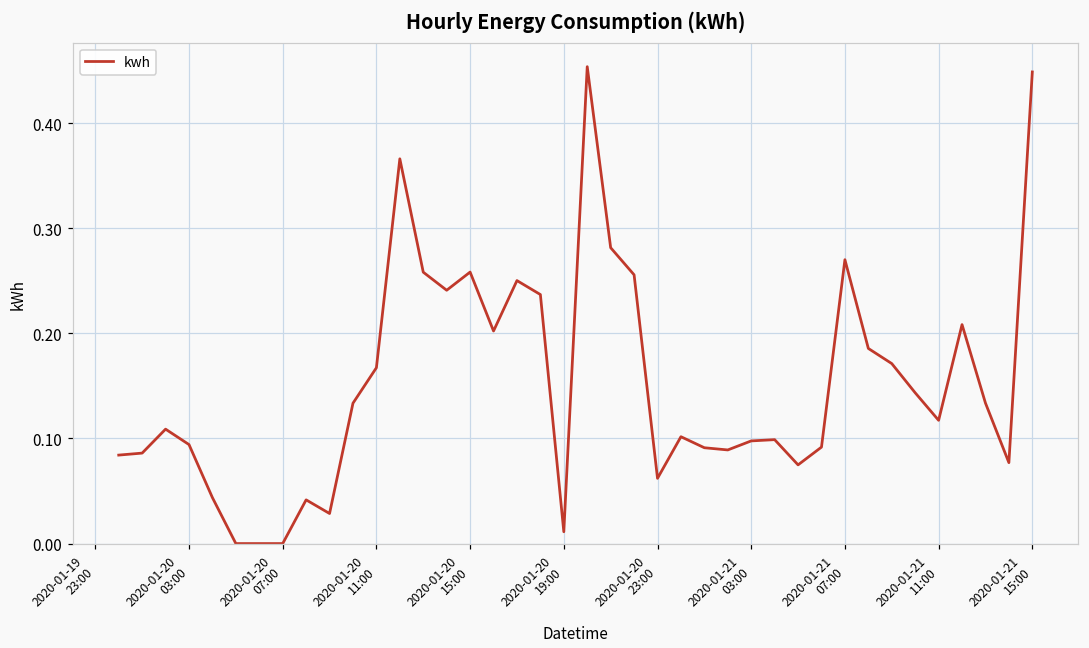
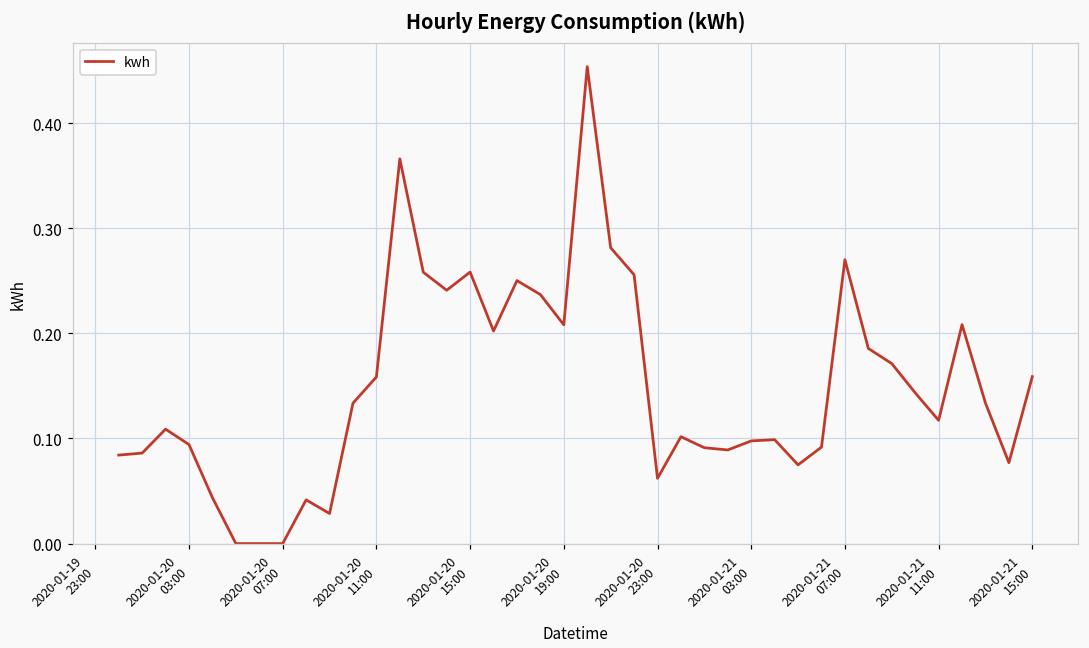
  {
    "2020-01-20 03:00": 0.09,
    "2020-01-20 07:00": 0.00,
-   "2020-01-20 11:00": 0.17,
+   "2020-01-20 11:00": 0.16,
    "2020-01-20 15:00": 0.26,
-   "2020-01-20 19:00": 0.01,
+   "2020-01-20 19:00": 0.21,
    "2020-01-20 23:00": 0.06,
    "2020-01-21 03:00": 0.10,
    "2020-01-21 07:00": 0.27,
    "2020-01-21 11:00": 0.12,
-   "2020-01-21 15:00": 0.45
+   "2020-01-21 15:00": 0.16
  }
